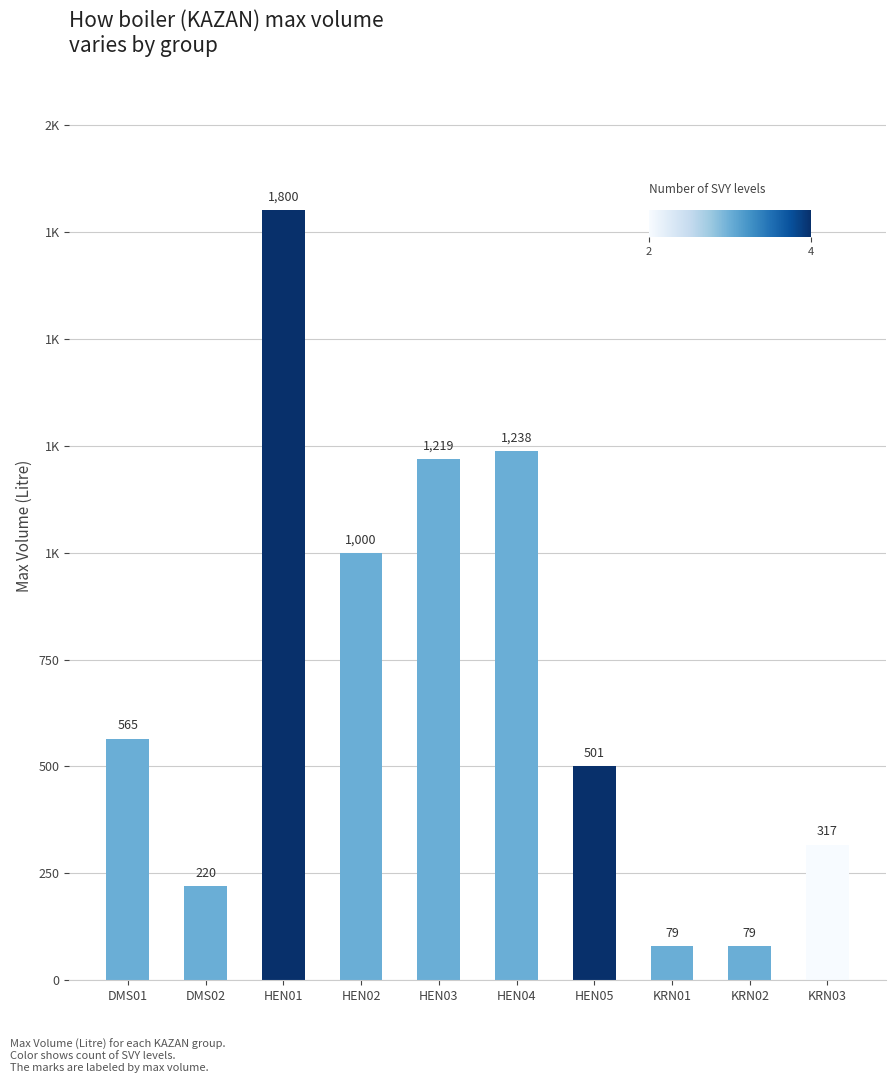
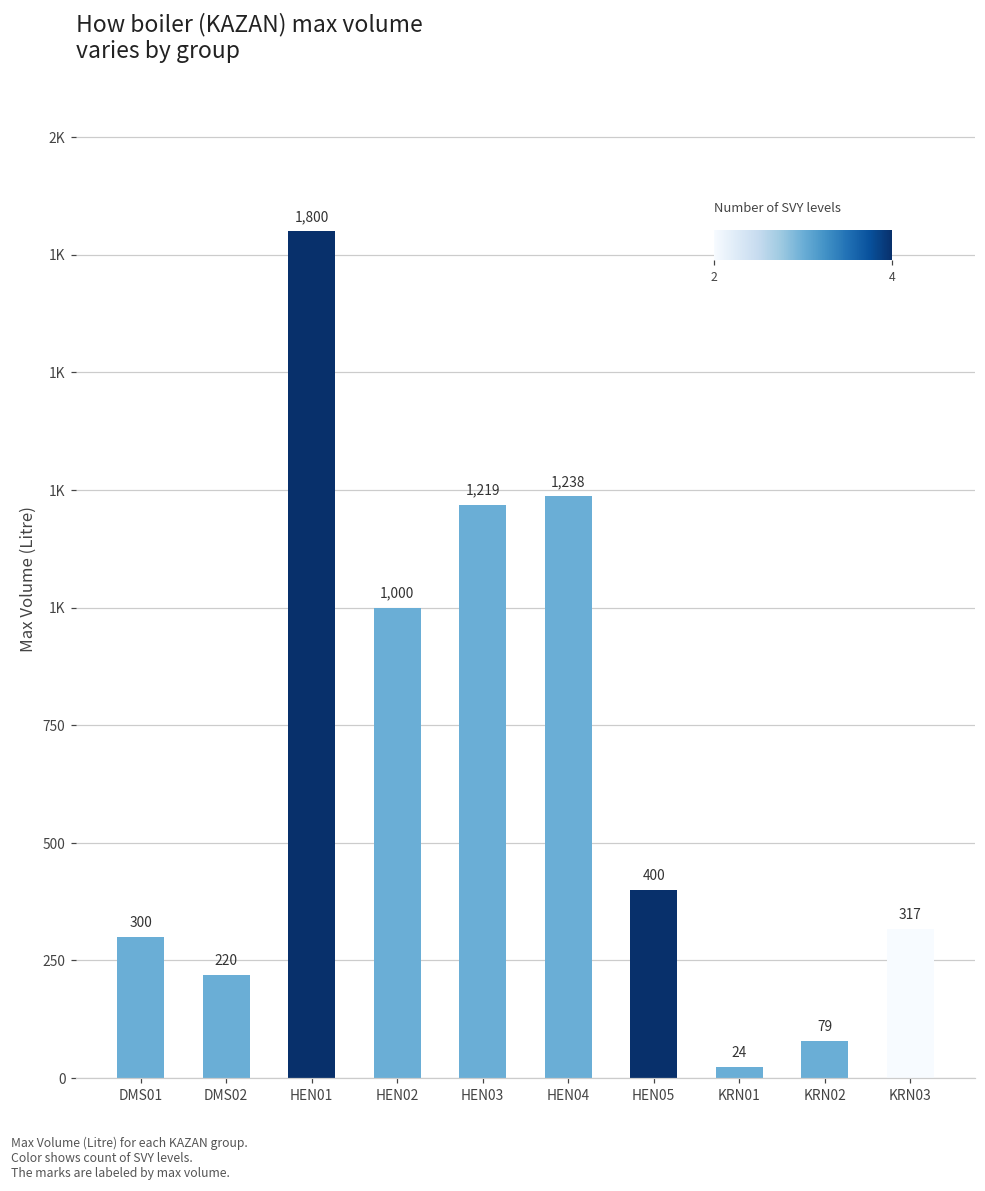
  {
-   "DMS01": "565",
+   "DMS01": "300",
    "DMS02": "220",
    "HEN01": "1,800",
    "HEN02": "1,000",
    "HEN03": "1,219",
    "HEN04": "1,238",
-   "HEN05": "501",
-   "KRN01": "79",
+   "HEN05": "400",
+   "KRN01": "24",
    "KRN02": "79",
    "KRN03": "317"
  }
